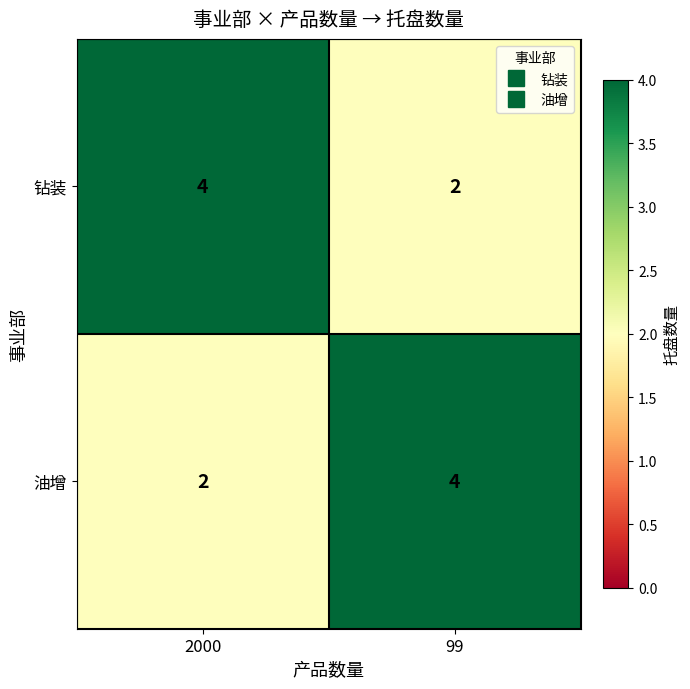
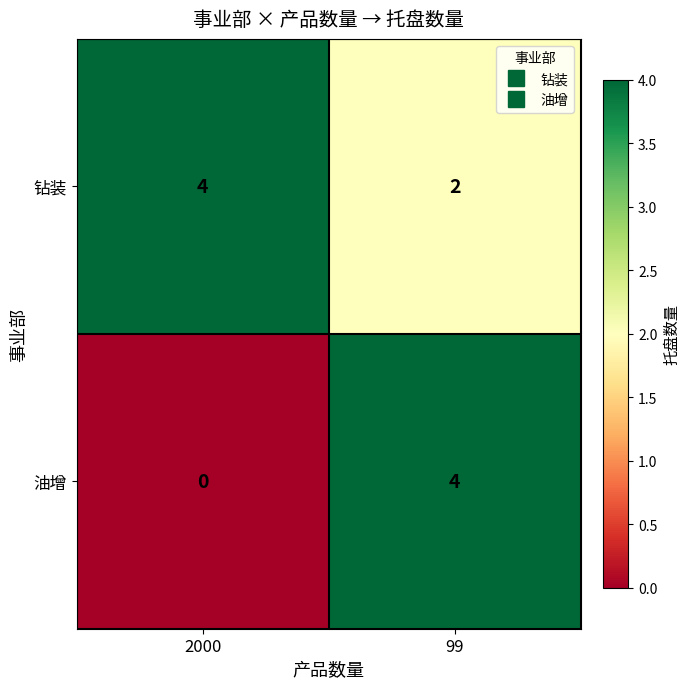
  {
    "钻装": {
      "2000": 4,
      "99": 2
    },
    "油增": {
-     "2000": 2,
+     "2000": 0,
      "99": 4
    }
  }
